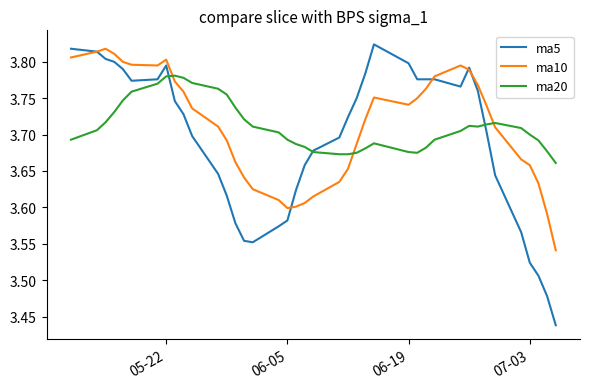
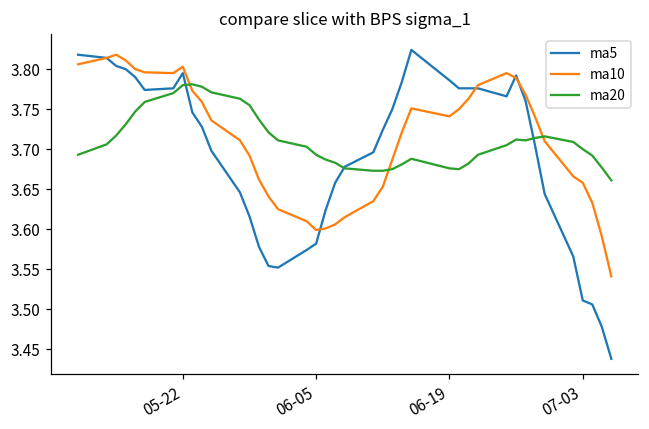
  {
    "ma5": {
      "05-22": 3.80,
      "06-05": 3.58,
-     "06-19": 3.80,
-     "07-03": 3.52
+     "06-19": 3.79,
+     "07-03": 3.51
    },
    "ma10": {
      "05-22": 3.80,
      "06-05": 3.60,
      "06-19": 3.74,
      "07-03": 3.66
    },
    "ma20": {
      "05-22": 3.78,
      "06-05": 3.69,
      "06-19": 3.68,
      "07-03": 3.70
    }
  }
